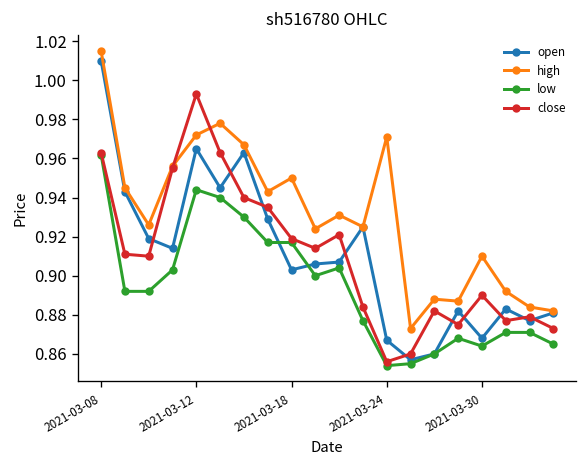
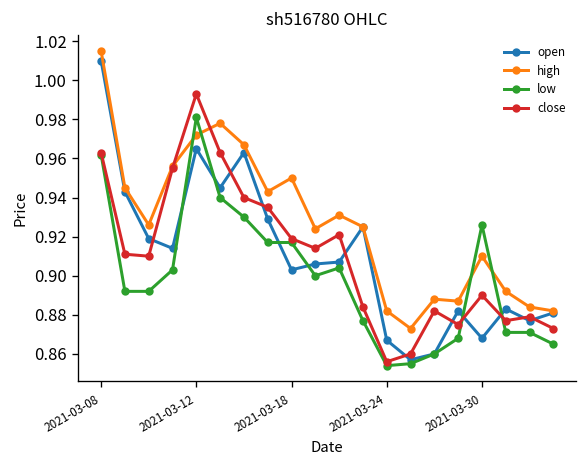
  {
    "open": {
      "2021-03-08": 1.010,
      "2021-03-12": 0.965,
      "2021-03-18": 0.903,
      "2021-03-24": 0.867,
      "2021-03-30": 0.868
    },
    "high": {
      "2021-03-08": 1.015,
      "2021-03-12": 0.972,
      "2021-03-18": 0.950,
-     "2021-03-24": 0.971,
+     "2021-03-24": 0.882,
      "2021-03-30": 0.910
    },
    "low": {
-     "2021-03-12": 0.944,
+     "2021-03-12": 0.981,
      "2021-03-18": 0.917,
      "2021-03-24": 0.854,
-     "2021-03-30": 0.864
+     "2021-03-30": 0.926
    },
    "close": {
      "2021-03-12": 0.993,
      "2021-03-18": 0.919,
      "2021-03-24": 0.856,
      "2021-03-30": 0.890
    }
  }
